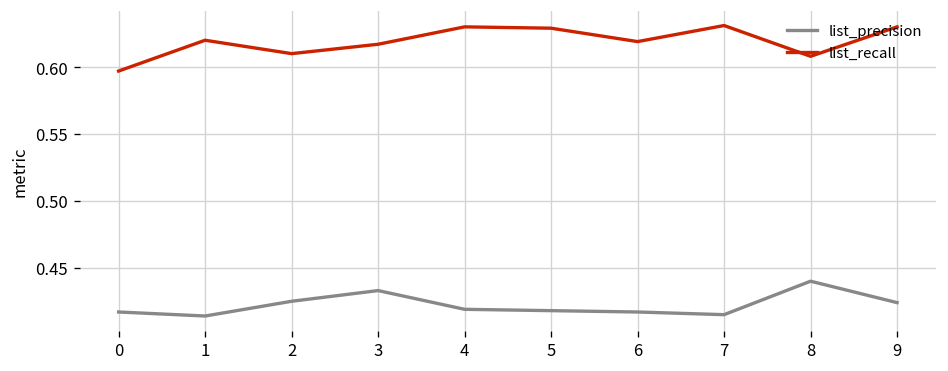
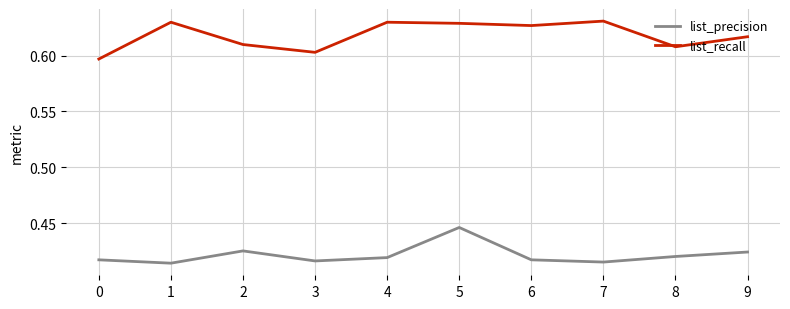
  {
    "list_precision": {
      "0": 0.417,
      "1": 0.414,
      "2": 0.425,
-     "3": 0.433,
+     "3": 0.416,
      "4": 0.419,
-     "5": 0.418,
+     "5": 0.446,
      "6": 0.417,
      "7": 0.415,
-     "8": 0.44,
+     "8": 0.42,
      "9": 0.424
    },
    "list_recall": {
      "0": 0.597,
-     "1": 0.62,
+     "1": 0.63,
      "2": 0.610,
-     "3": 0.617,
+     "3": 0.603,
      "4": 0.630,
      "5": 0.629,
-     "6": 0.619,
+     "6": 0.627,
      "7": 0.631,
      "8": 0.608,
-     "9": 0.630
+     "9": 0.617
    }
  }
